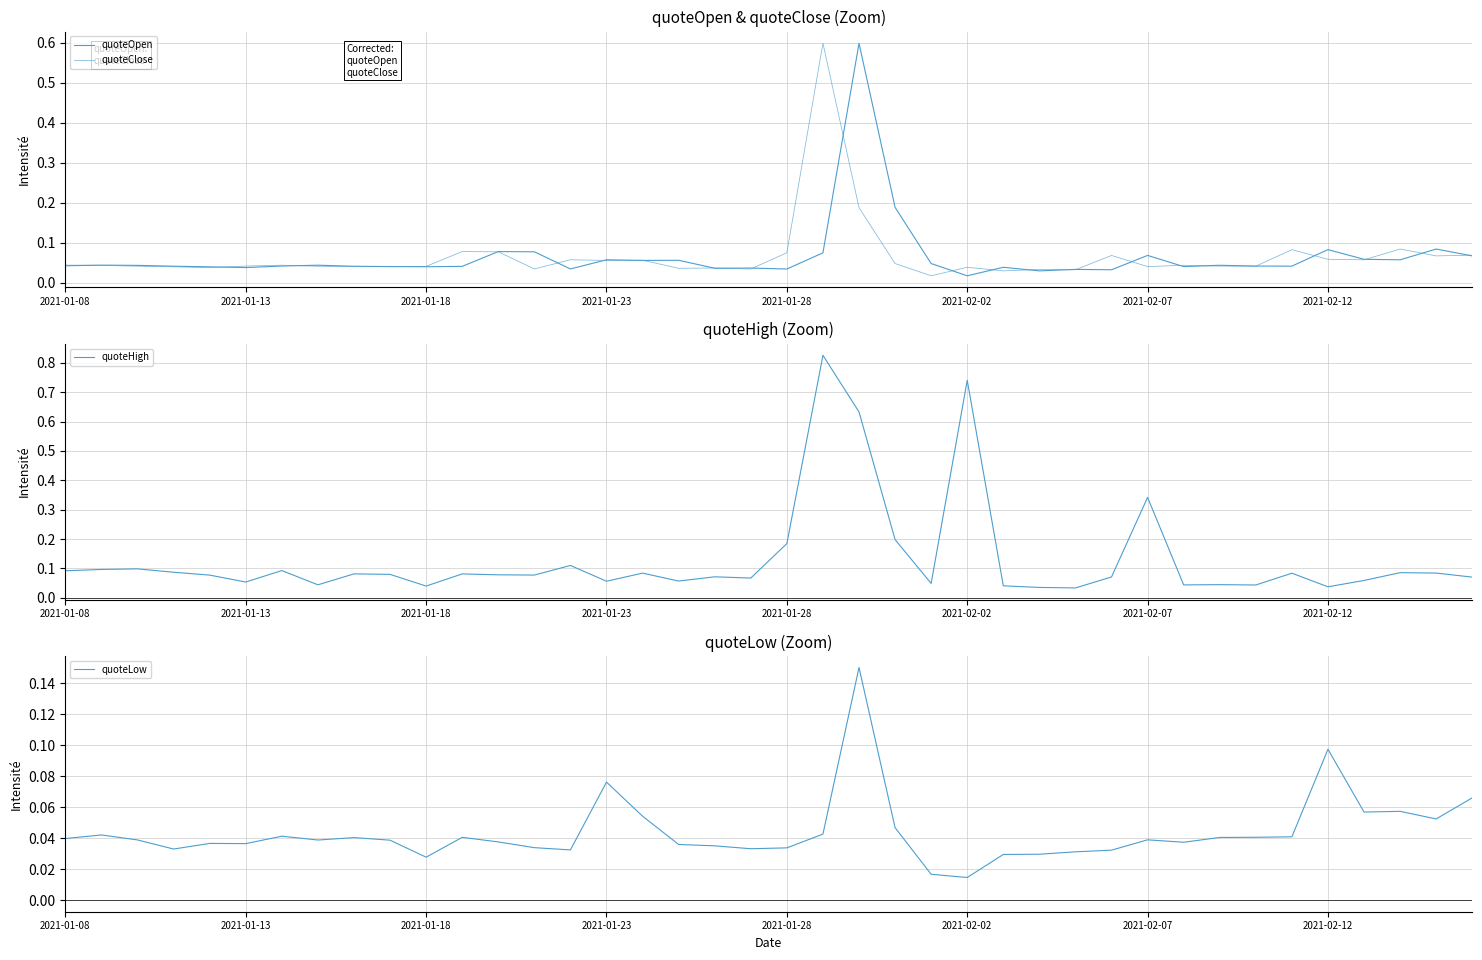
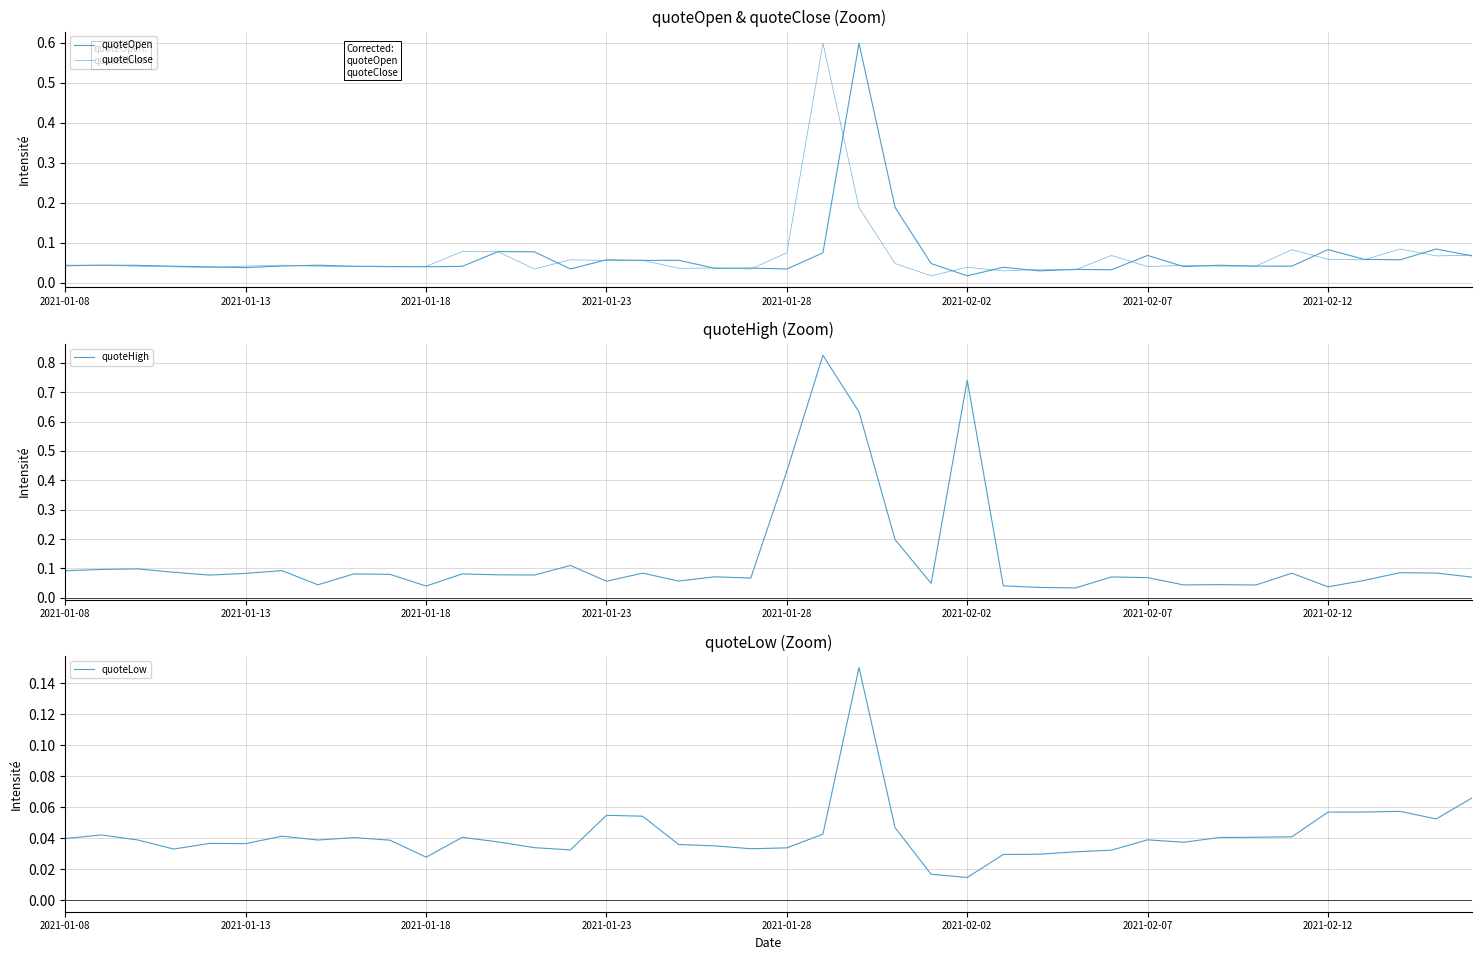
  {
    "quoteHigh (Zoom)": {
      "2021-01-08": 0.09,
-     "2021-01-13": 0.05,
+     "2021-01-13": 0.08,
      "2021-01-18": 0.04,
      "2021-01-23": 0.06,
-     "2021-01-28": 0.18,
+     "2021-01-28": 0.43,
      "2021-02-02": 0.74,
-     "2021-02-07": 0.34,
+     "2021-02-07": 0.07,
      "2021-02-12": 0.04
    },
    "quoteLow (Zoom)": {
      "2021-01-08": 0.040,
      "2021-01-13": 0.036,
      "2021-01-18": 0.028,
-     "2021-01-23": 0.076,
+     "2021-01-23": 0.055,
      "2021-01-28": 0.034,
      "2021-02-02": 0.015,
      "2021-02-07": 0.039,
-     "2021-02-12": 0.097
+     "2021-02-12": 0.057
    }
  }
